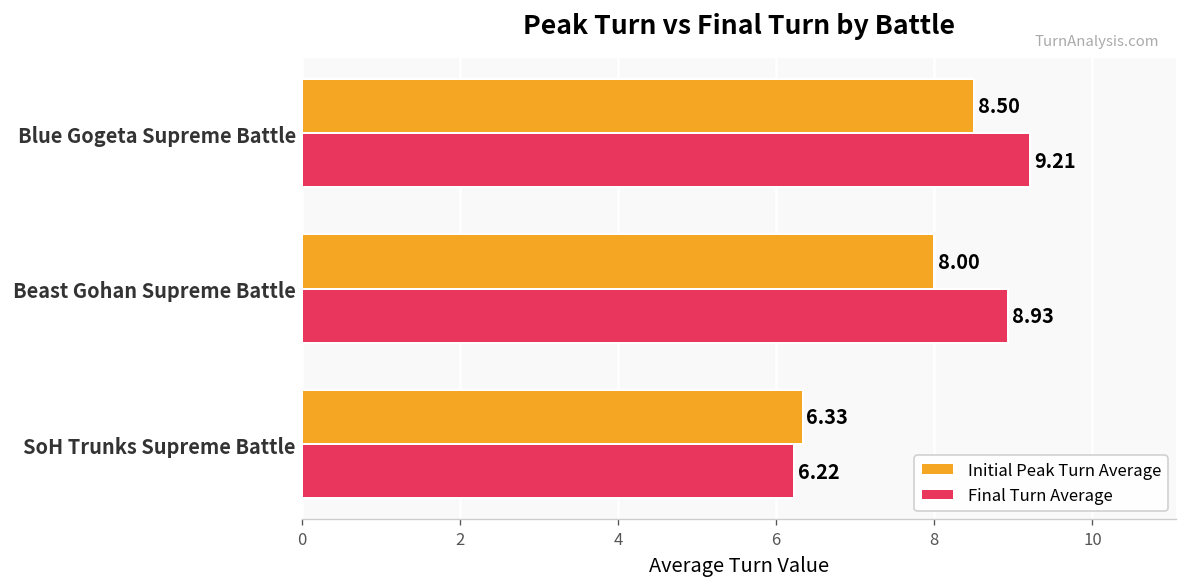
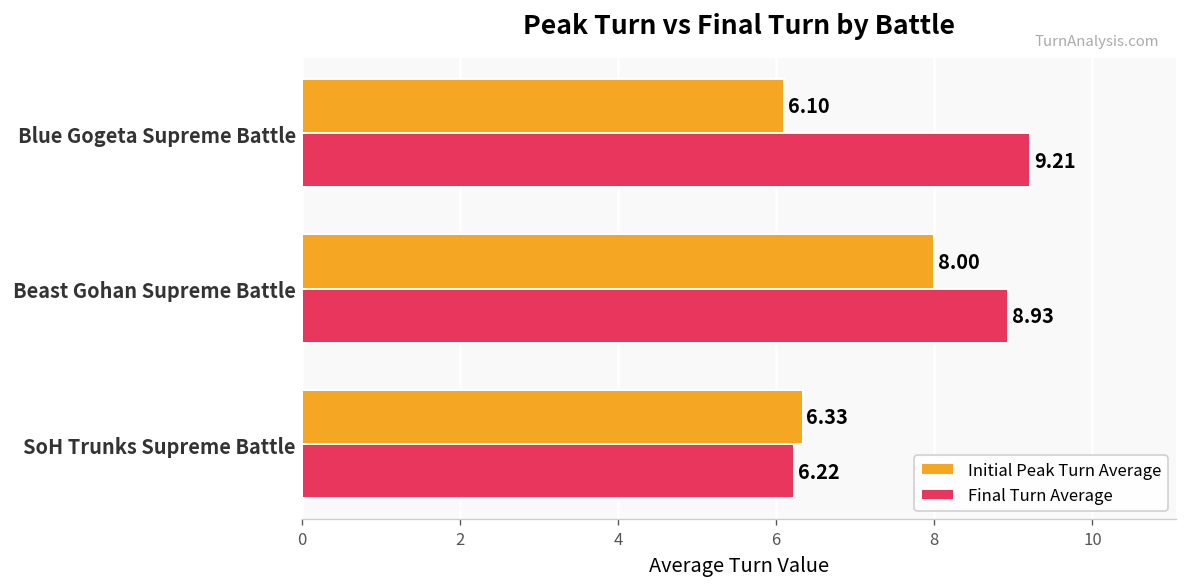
  {
    "Initial Peak Turn Average": {
-     "Blue Gogeta Supreme Battle": 8.50,
+     "Blue Gogeta Supreme Battle": 6.10,
      "Beast Gohan Supreme Battle": 8.00,
      "SoH Trunks Supreme Battle": 6.33
    },
    "Final Turn Average": {
      "Blue Gogeta Supreme Battle": 9.21,
      "Beast Gohan Supreme Battle": 8.93,
      "SoH Trunks Supreme Battle": 6.22
    }
  }
